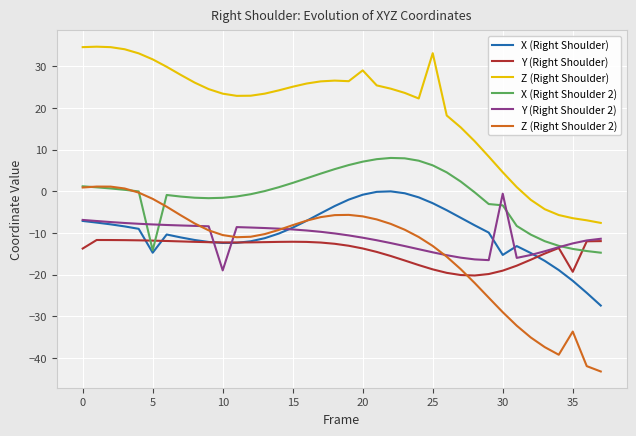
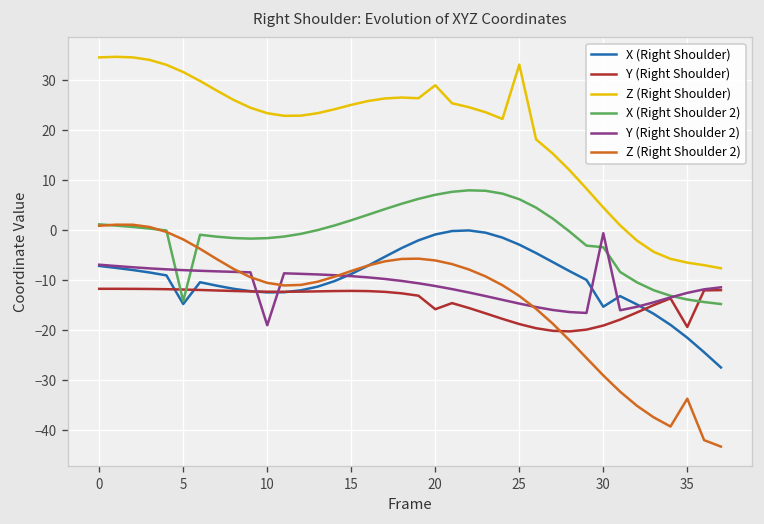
  {
    "X (Right Shoulder)": {
      "20": -1,
      "25": -3,
      "30": -15,
      "35": -21
    },
    "Y (Right Shoulder)": {
-     "0": -14,
+     "0": -12,
      "5": -12,
      "15": -12,
-     "20": -14,
+     "20": -16,
      "25": -19,
      "30": -19,
      "35": -19
    },
    "Z (Right Shoulder)": {
      "0": 35,
      "5": 32,
      "10": 23,
      "15": 25,
      "20": 29,
      "25": 33,
      "30": 5,
      "35": -6
    },
    "X (Right Shoulder 2)": {
      "10": -2,
      "15": 2,
      "20": 7,
      "25": 6,
      "30": -3,
      "35": -14
    },
    "Y (Right Shoulder 2)": {
      "5": -8,
      "10": -19,
      "20": -11,
      "25": -15,
      "30": -1,
      "35": -13
    },
    "Z (Right Shoulder 2)": {
      "5": -2,
      "10": -11,
      "20": -6,
      "25": -13,
      "30": -29,
      "35": -34
    }
  }
